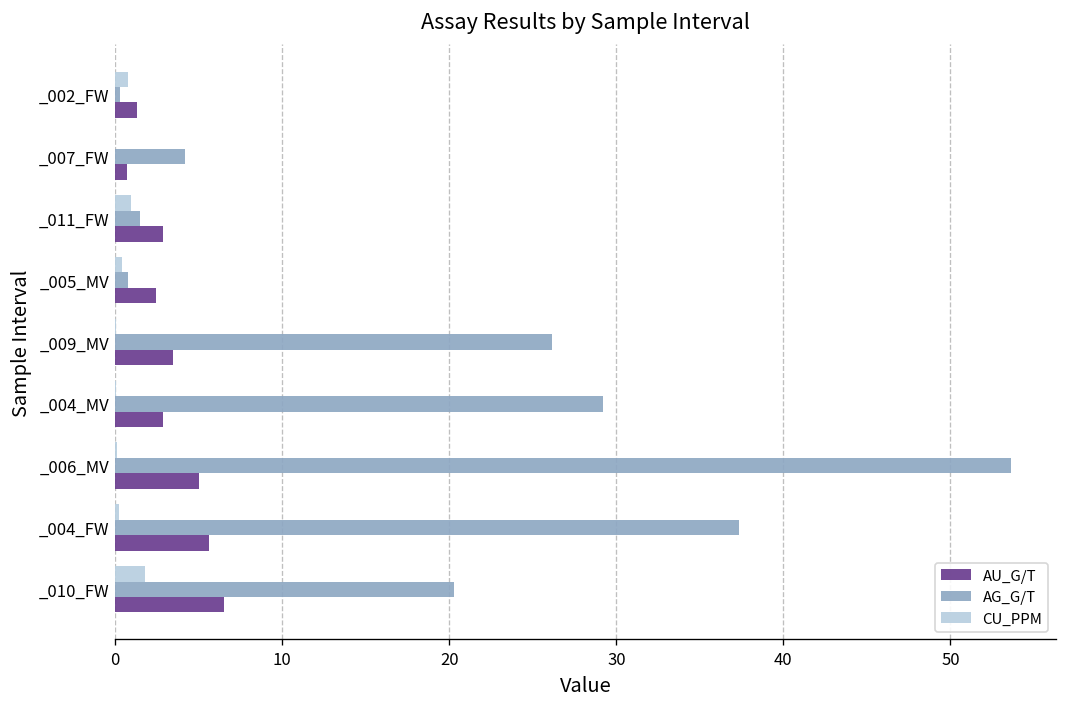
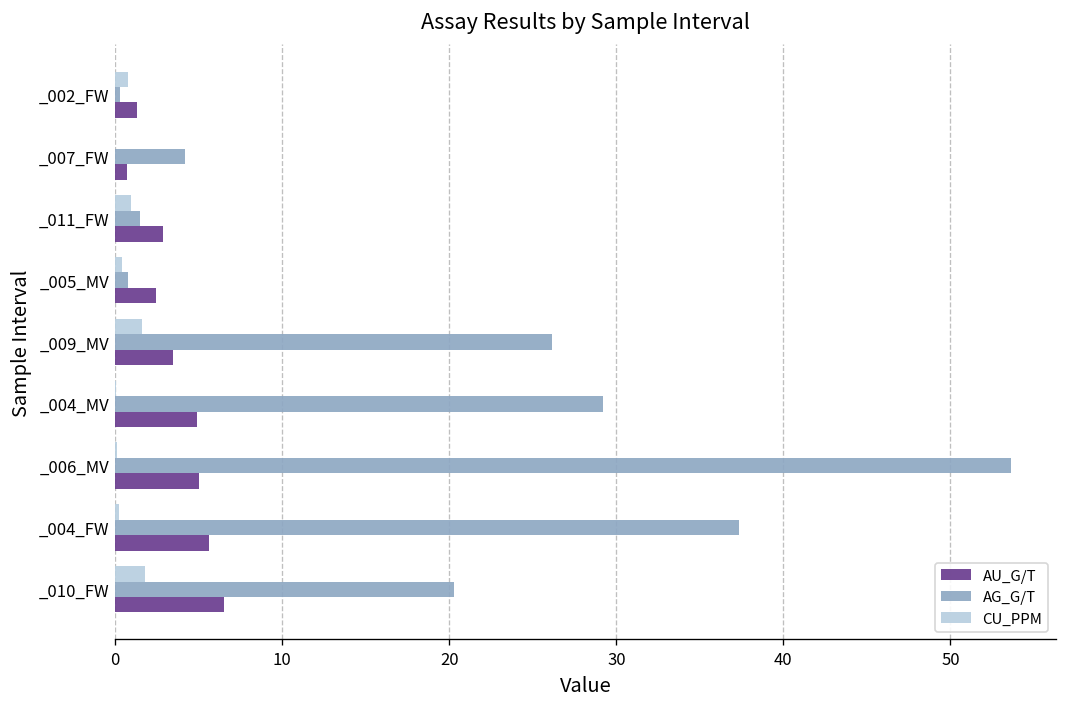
  {
    "AU_G/T": {
      "_002_FW": 1.3,
      "_007_FW": 0.7,
      "_011_FW": 2.9,
      "_005_MV": 2.4,
      "_009_MV": 3.5,
-     "_004_MV": 2.8,
+     "_004_MV": 4.9,
      "_006_MV": 5.0,
      "_004_FW": 5.6,
      "_010_FW": 6.5
    },
    "AG_G/T": {
      "_002_FW": 0.3,
      "_007_FW": 4.2,
      "_011_FW": 1.5,
      "_005_MV": 0.8,
      "_009_MV": 26.1,
      "_004_MV": 29.2,
      "_006_MV": 53.6,
      "_004_FW": 37.3,
      "_010_FW": 20.3
    },
    "CU_PPM": {
      "_002_FW": 0.8,
      "_011_FW": 1.0,
      "_005_MV": 0.4,
-     "_009_MV": 0.0,
+     "_009_MV": 1.6,
      "_004_FW": 0.2,
      "_010_FW": 1.8
    }
  }
